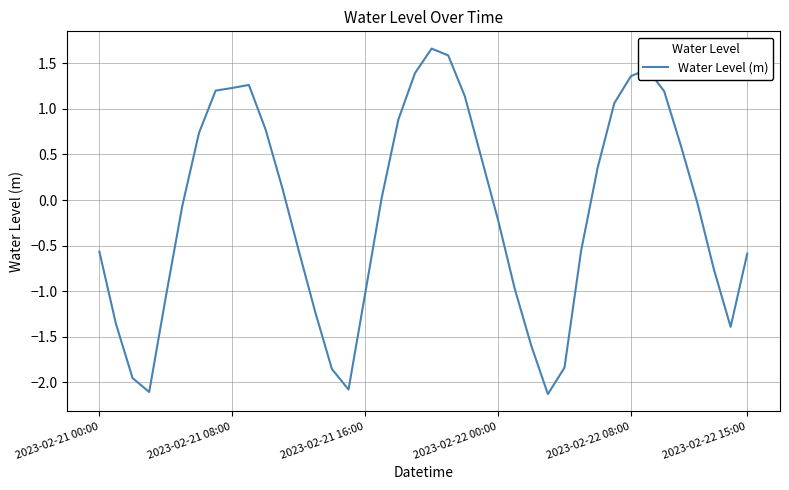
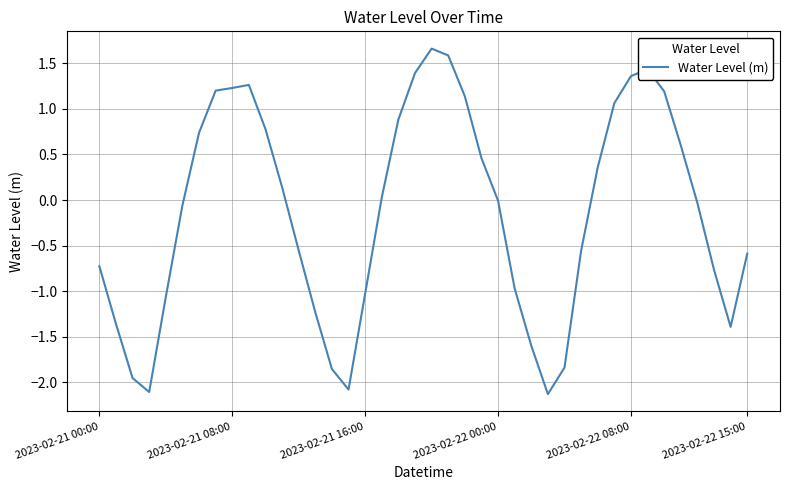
  {
-   "2023-02-21 00:00": -0.6,
+   "2023-02-21 00:00": -0.7,
    "2023-02-21 08:00": 1.2,
    "2023-02-21 16:00": -1.0,
-   "2023-02-22 00:00": -0.2,
+   "2023-02-22 00:00": 0.0,
    "2023-02-22 08:00": 1.4,
    "2023-02-22 15:00": -0.6
  }
